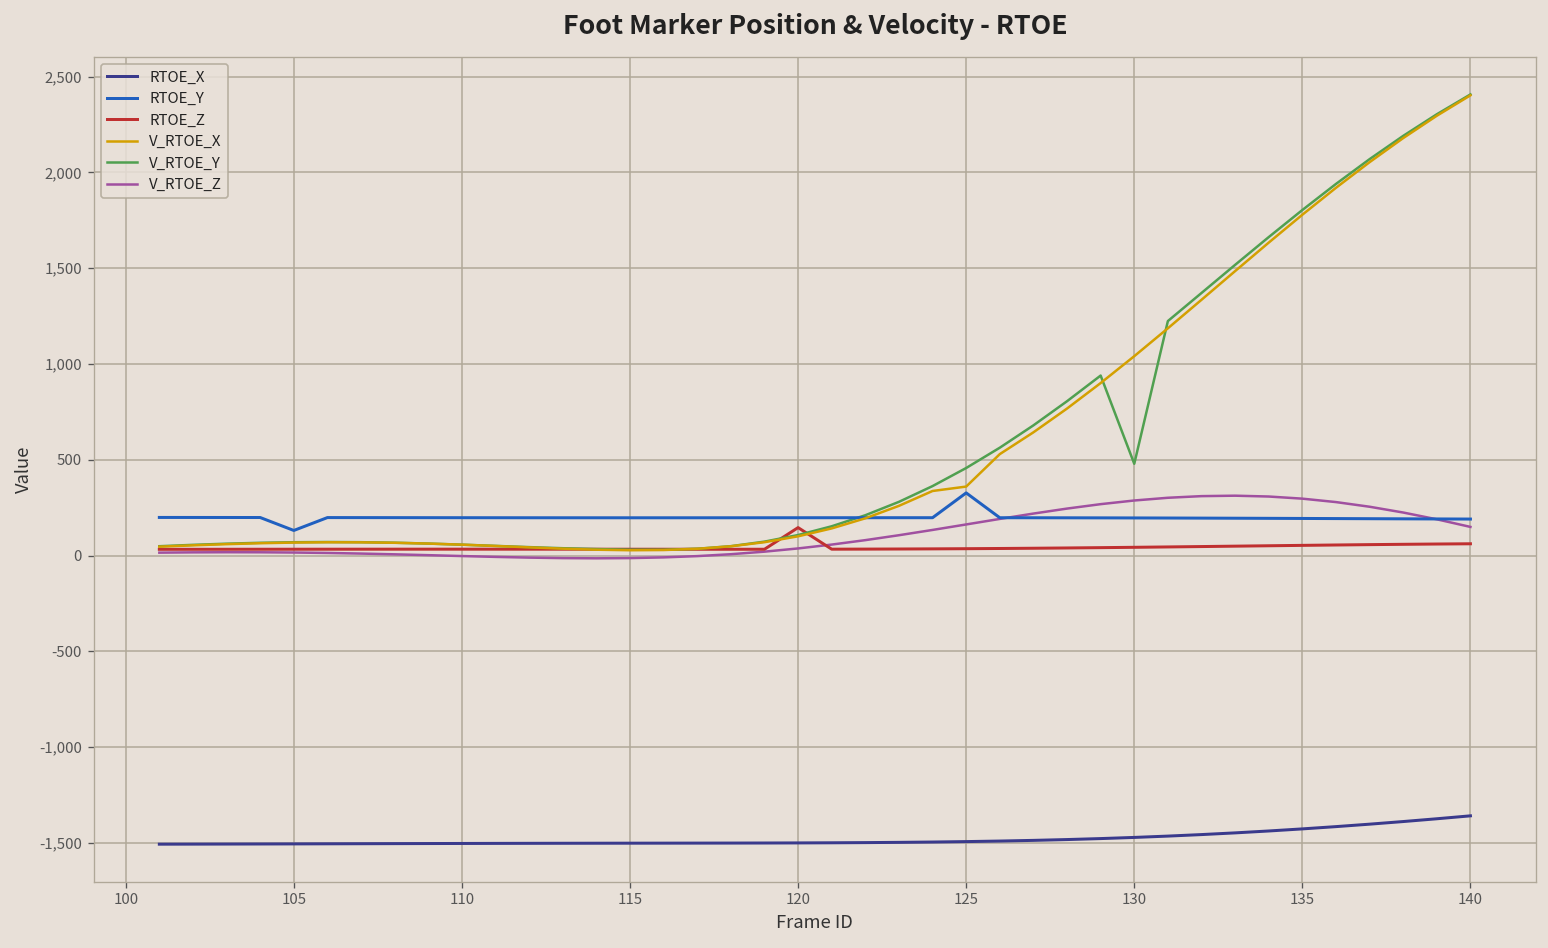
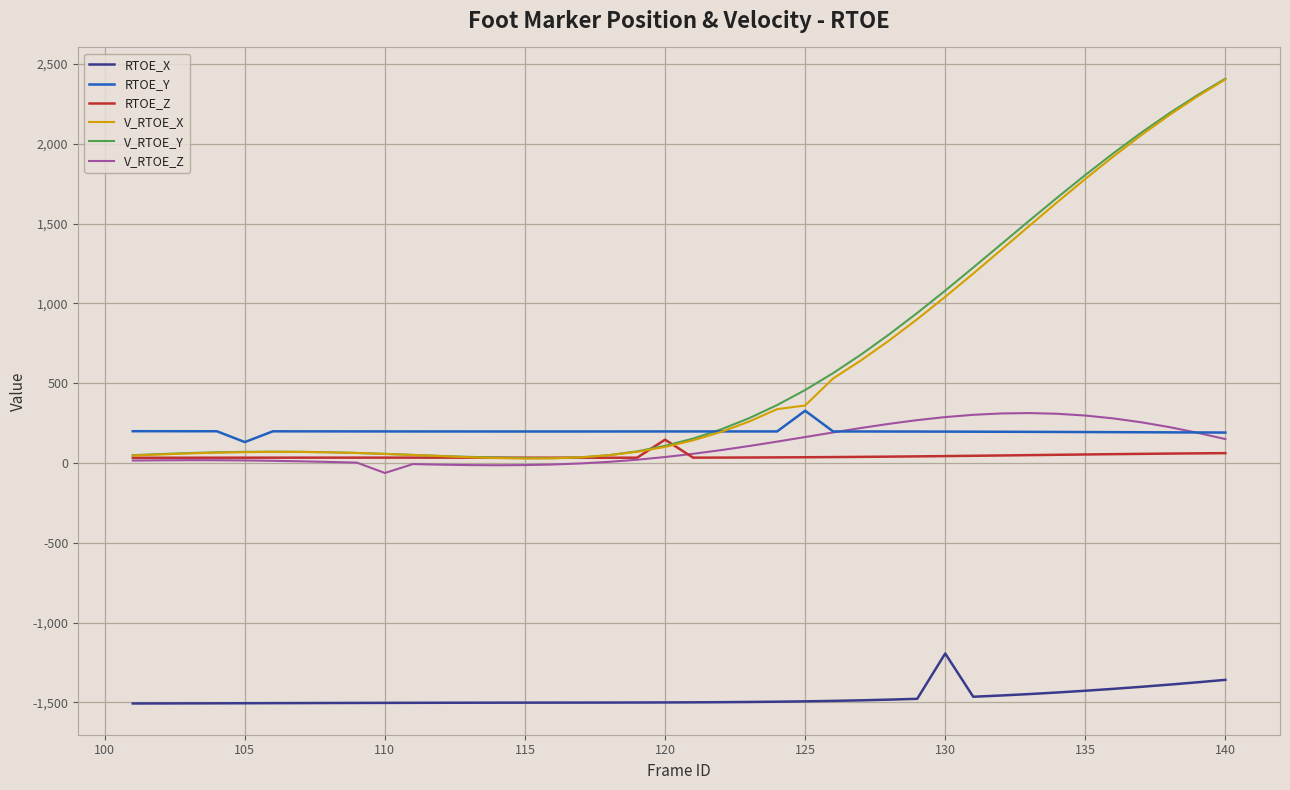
  {
    "RTOE_X": {
      "105": "-1,510",
      "110": "-1,500",
      "115": "-1,500",
      "120": "-1,500",
      "125": "-1,490",
-     "130": "-1,470",
+     "130": "-1,190",
      "135": "-1,430",
      "140": "-1,360"
    },
    "RTOE_Y": {
      "105": "130",
      "110": "200",
      "115": "200",
      "120": "200",
      "125": "330",
      "130": "200",
      "135": "190",
      "140": "190"
    },
    "RTOE_Z": {
      "105": "30",
      "110": "30",
      "120": "150",
      "125": "40",
      "130": "40",
      "135": "50",
      "140": "60"
    },
    "V_RTOE_X": {
      "125": "360",
      "130": "1,040",
      "135": "1,780"
    },
    "V_RTOE_Y": {
      "125": "460",
-     "130": "480",
+     "130": "1,080",
      "135": "1,800"
    },
    "V_RTOE_Z": {
      "105": "20",
-     "110": "0",
+     "110": "-60",
      "115": "-10",
      "120": "40",
      "125": "160",
      "130": "290",
      "135": "300",
      "140": "150"
    }
  }
